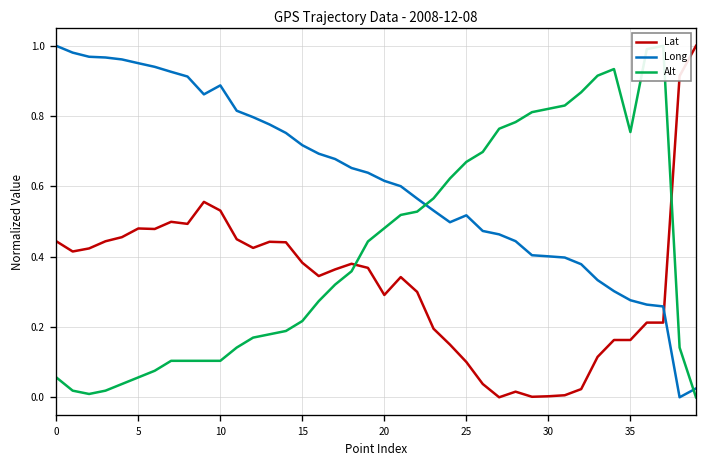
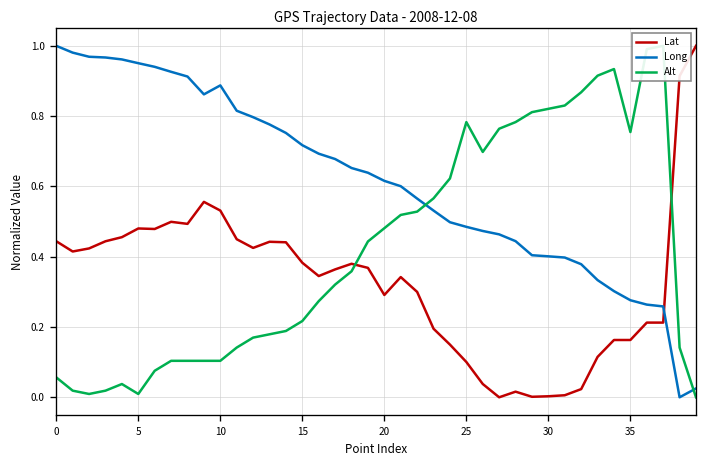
  {
    "Lat": {
      "0": 0.44,
      "5": 0.48,
      "10": 0.53,
      "15": 0.38,
      "20": 0.29,
      "25": 0.10,
      "30": 0.00,
      "35": 0.16
    },
    "Long": {
      "0": 1.00,
      "5": 0.95,
      "10": 0.89,
      "15": 0.72,
      "20": 0.62,
-     "25": 0.52,
+     "25": 0.48,
      "30": 0.40,
      "35": 0.28
    },
    "Alt": {
      "0": 0.06,
-     "5": 0.06,
+     "5": 0.01,
      "10": 0.10,
      "15": 0.22,
      "20": 0.48,
-     "25": 0.67,
+     "25": 0.78,
      "30": 0.82,
      "35": 0.75
    }
  }
